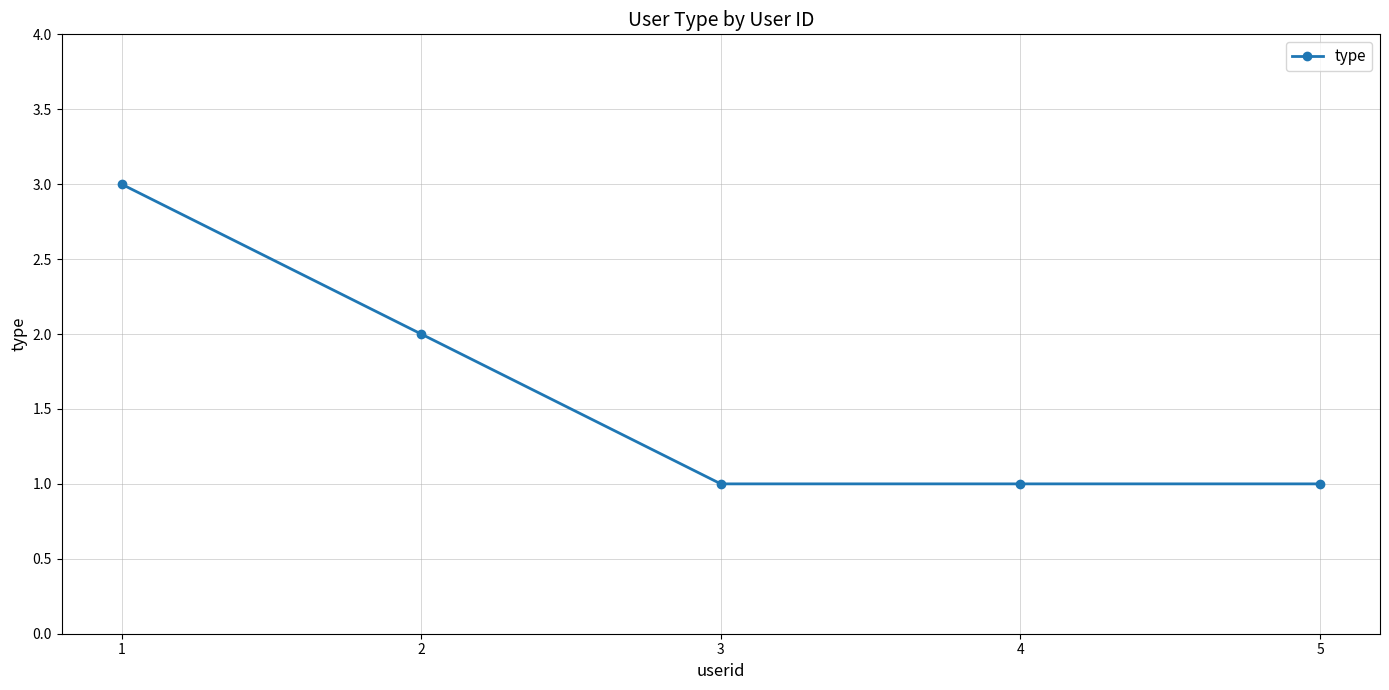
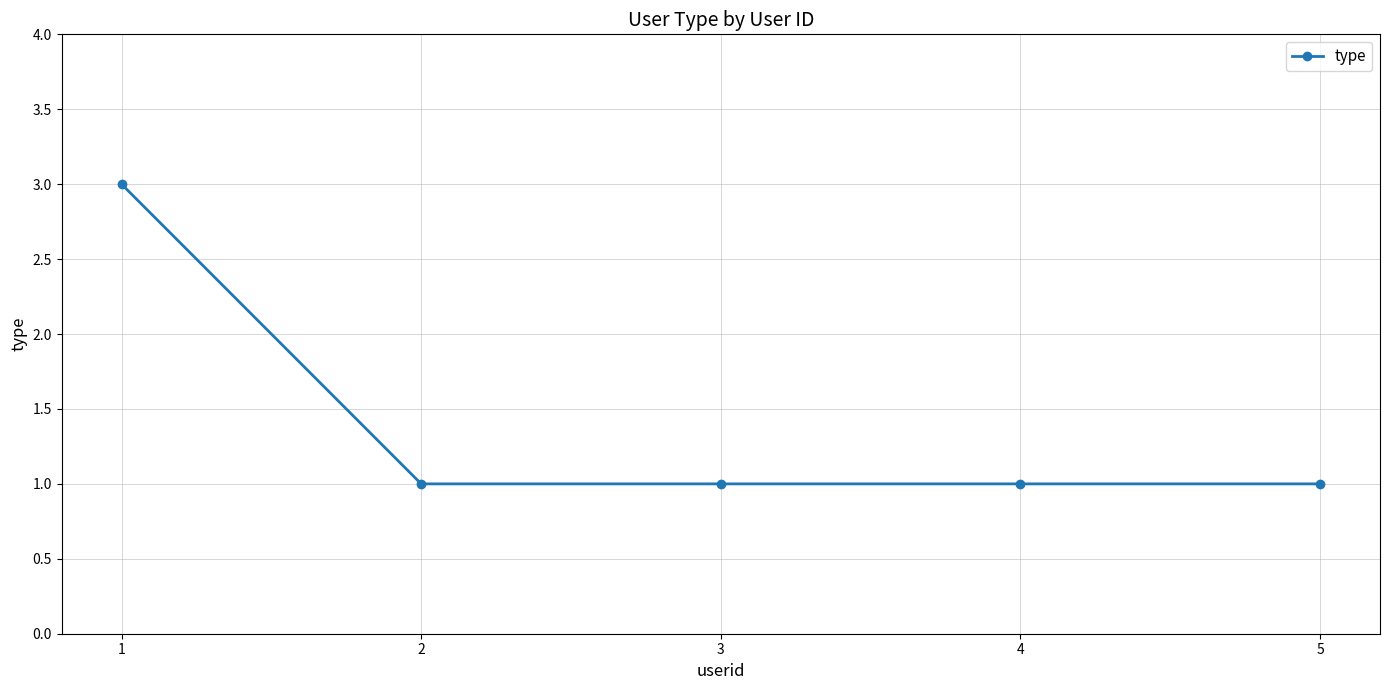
  {
    "1": 3,
-   "2": 2,
+   "2": 1,
    "3": 1,
    "4": 1,
    "5": 1
  }
